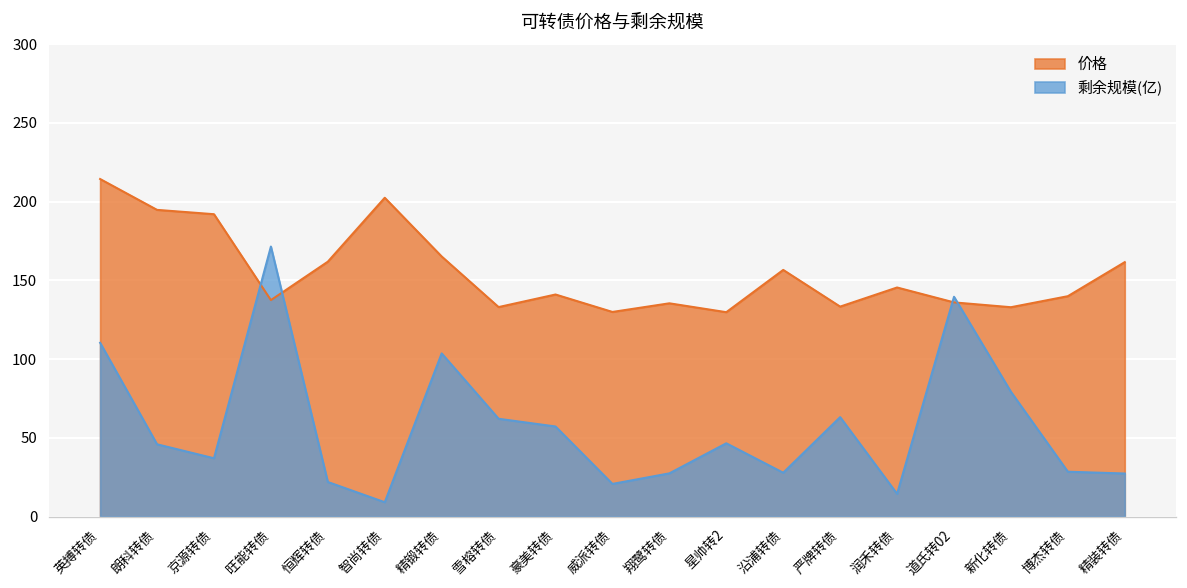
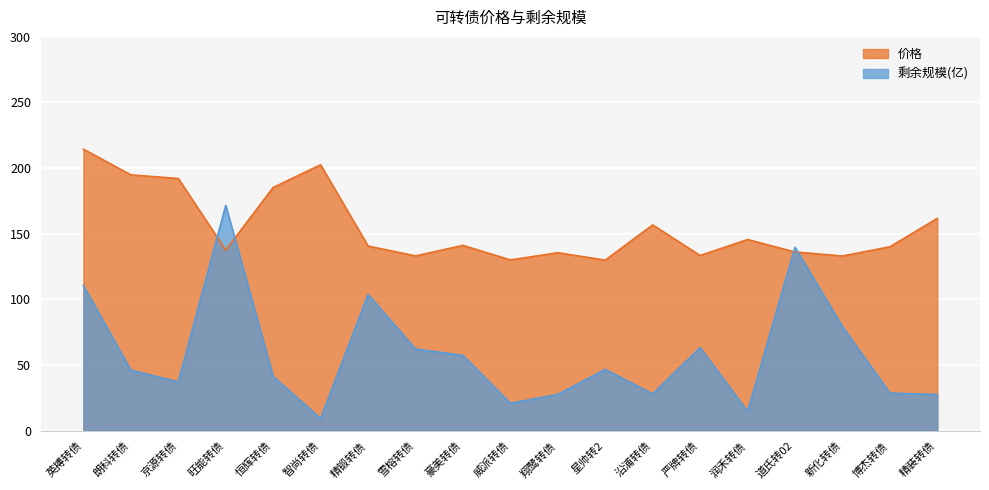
  {
    "价格": {
      "英搏转债": 214,
      "朗科转债": 195,
      "京源转债": 192,
      "旺能转债": 138,
-     "恒辉转债": 162,
+     "恒辉转债": 185,
      "智尚转债": 203,
-     "精锻转债": 165,
+     "精锻转债": 141,
      "雪榕转债": 133,
      "豪美转债": 141,
      "威派转债": 130,
      "翔鹭转债": 135,
      "星帅转2": 130,
      "沿浦转债": 157,
      "严牌转债": 133,
      "润禾转债": 146,
      "道氏转02": 136,
      "新化转债": 133,
      "博杰转债": 140,
      "精装转债": 162
    },
    "剩余规模(亿)": {
      "英搏转债": 110,
      "朗科转债": 46,
      "京源转债": 37,
      "旺能转债": 172,
-     "恒辉转债": 22,
+     "恒辉转债": 41,
      "智尚转债": 9,
      "精锻转债": 104,
      "雪榕转债": 62,
      "豪美转债": 57,
      "威派转债": 21,
      "翔鹭转债": 27,
      "星帅转2": 47,
      "沿浦转债": 28,
      "严牌转债": 63,
      "润禾转债": 14,
      "道氏转02": 140,
      "新化转债": 79,
      "博杰转债": 29,
      "精装转债": 27
    }
  }
